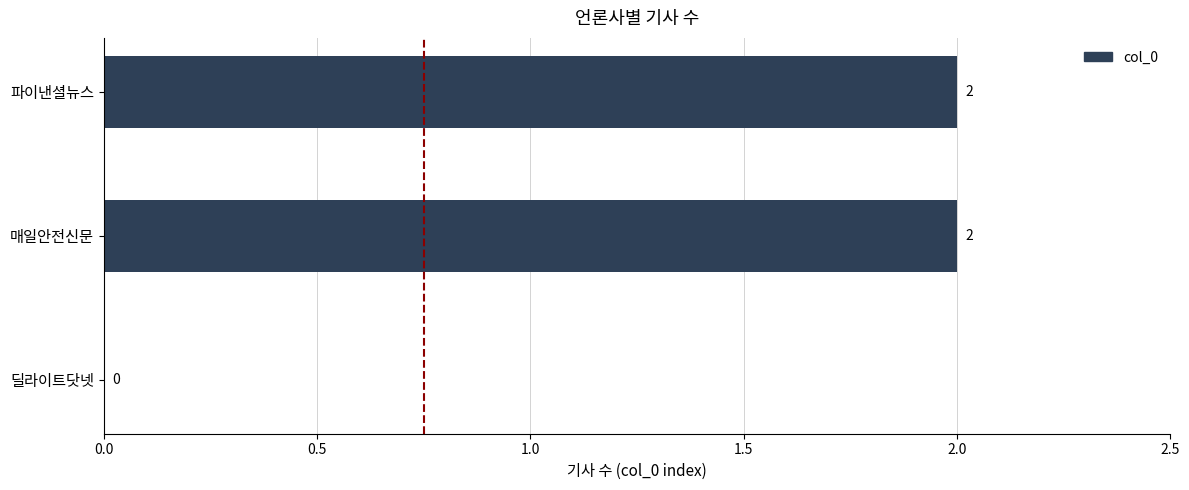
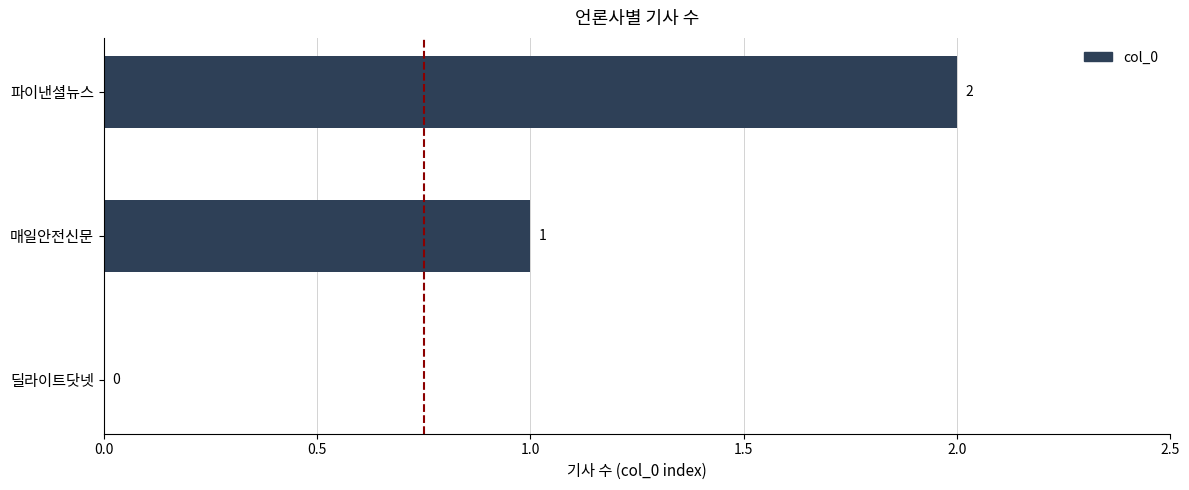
  {
    "파이낸셜뉴스": 2,
-   "매일안전신문": 2,
+   "매일안전신문": 1,
    "딜라이트닷넷": 0
  }
